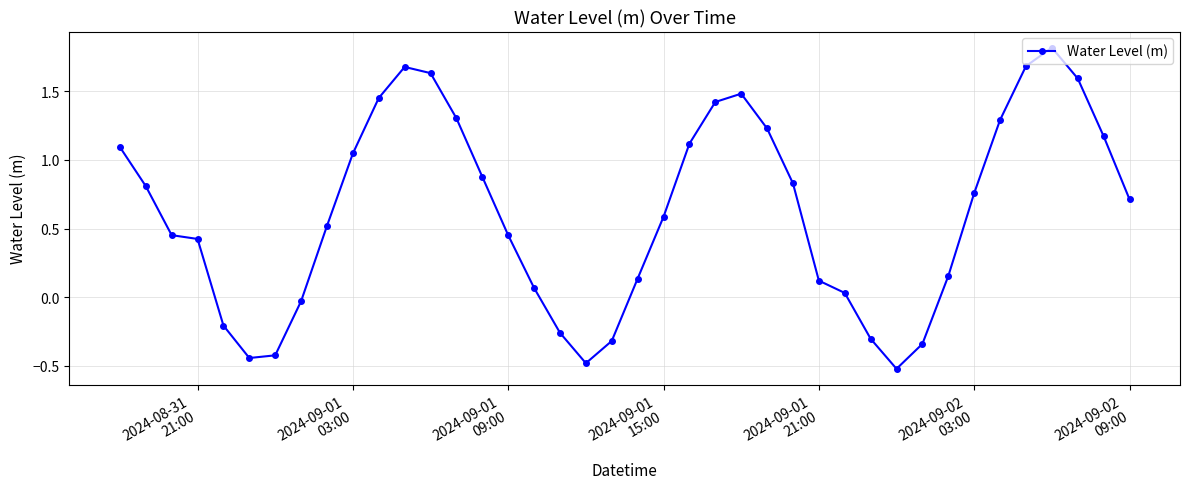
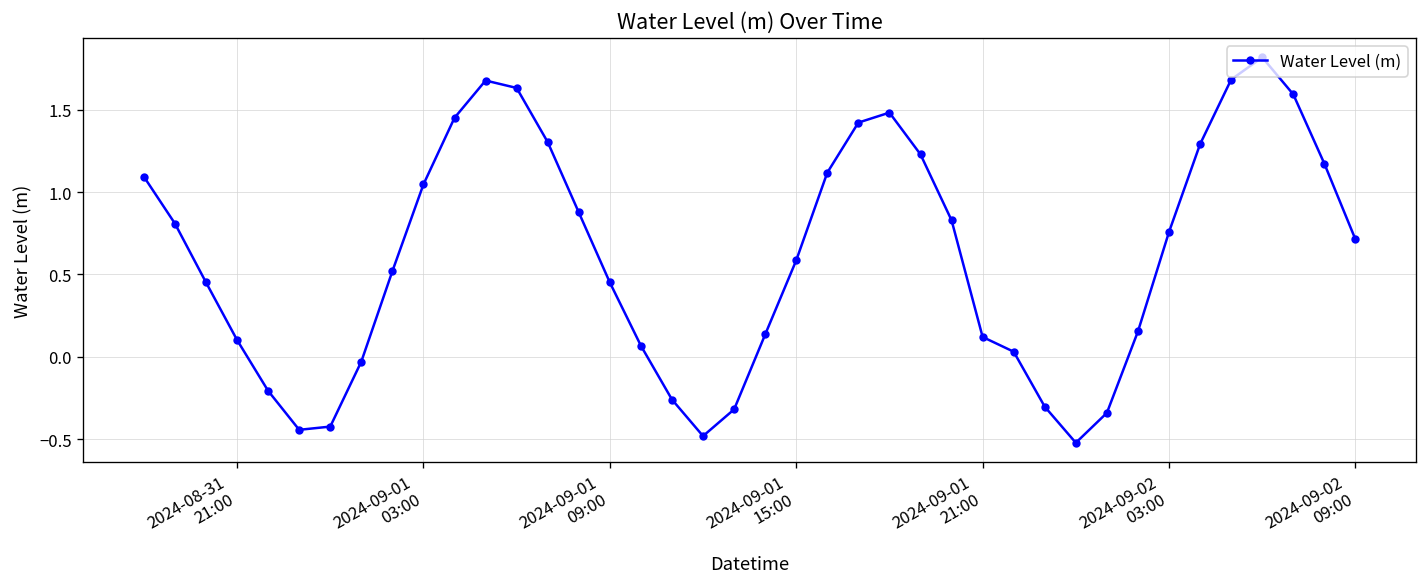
  {
-   "2024-08-31 21:00": 0.42,
+   "2024-08-31 21:00": 0.10,
    "2024-09-01 03:00": 1.05,
    "2024-09-01 09:00": 0.45,
    "2024-09-01 15:00": 0.59,
    "2024-09-01 21:00": 0.12,
    "2024-09-02 03:00": 0.76,
    "2024-09-02 09:00": 0.71
  }
